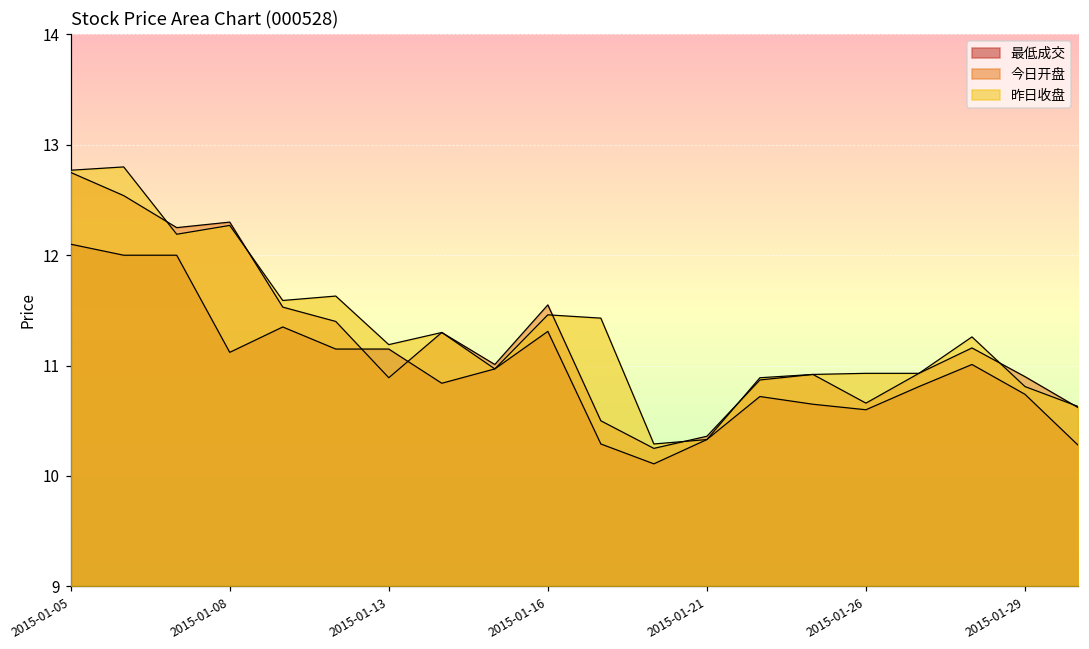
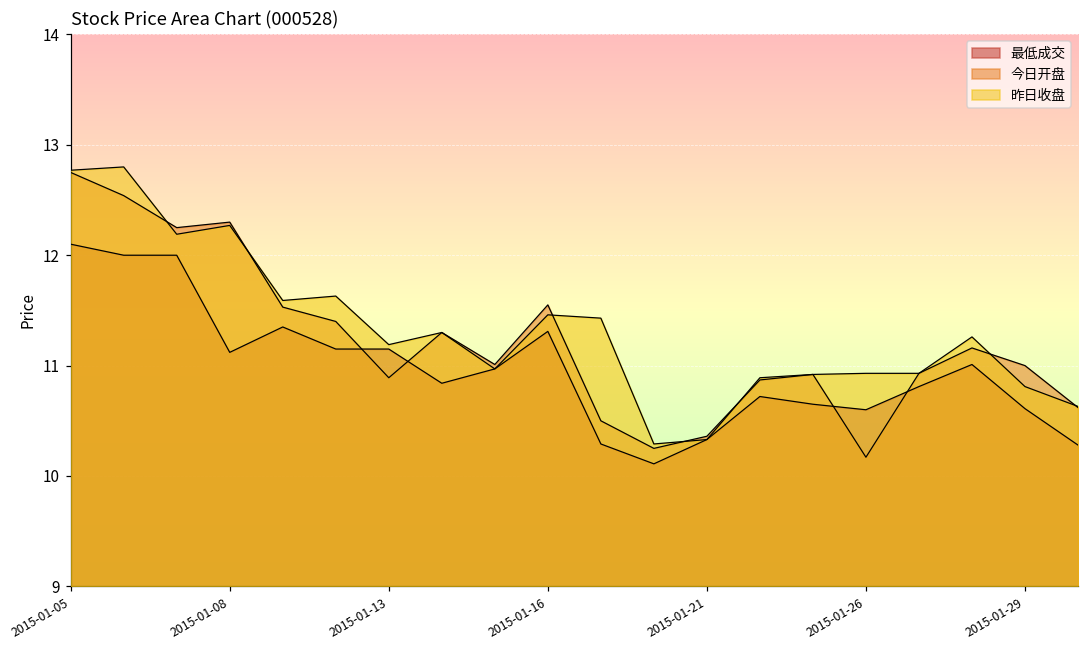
  {
    "最低成交": {
      "2015-01-05": 12.10,
      "2015-01-08": 11.12,
      "2015-01-13": 11.15,
      "2015-01-16": 11.31,
      "2015-01-26": 10.60,
-     "2015-01-29": 10.74
+     "2015-01-29": 10.61
    },
    "今日开盘": {
      "2015-01-08": 12.30,
      "2015-01-13": 10.89,
      "2015-01-16": 11.55,
      "2015-01-21": 10.36,
-     "2015-01-26": 10.66,
-     "2015-01-29": 10.9
+     "2015-01-26": 10.17,
+     "2015-01-29": 11.0
    },
    "昨日收盘": {
      "2015-01-08": 12.27,
      "2015-01-13": 11.19,
      "2015-01-16": 11.46,
      "2015-01-26": 10.93,
      "2015-01-29": 10.81
    }
  }
